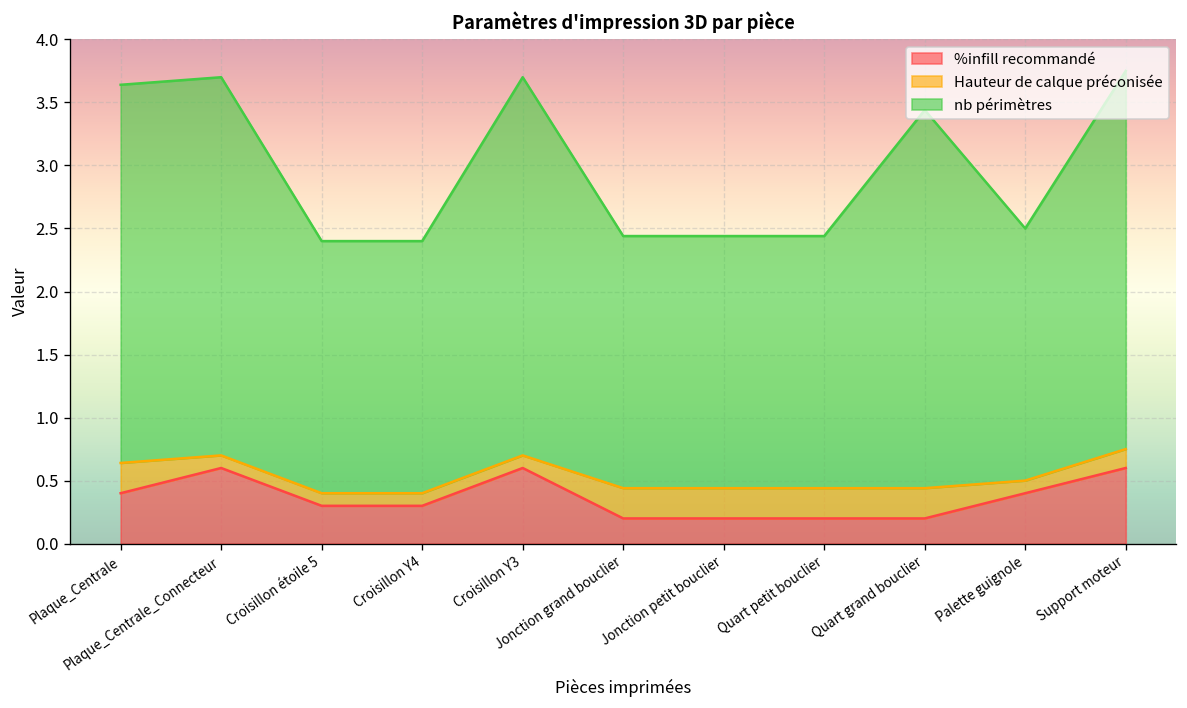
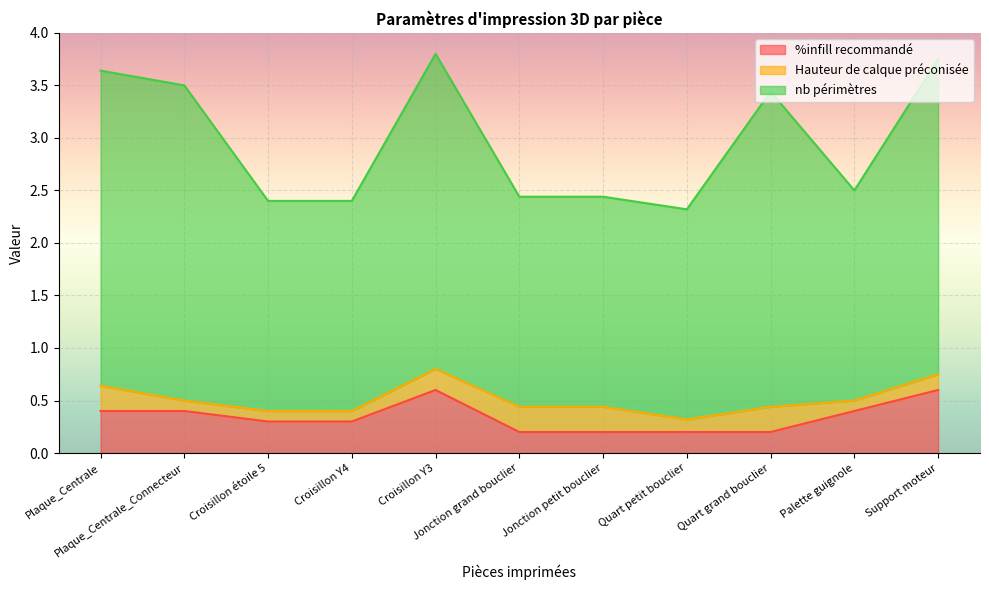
  {
    "%infill recommandé": {
      "Plaque_Centrale": 0.4,
-     "Plaque_Centrale_Connecteur": 0.6,
+     "Plaque_Centrale_Connecteur": 0.4,
      "Croisillon étoile 5": 0.3,
      "Croisillon Y4": 0.3,
      "Croisillon Y3": 0.6,
      "Jonction grand bouclier": 0.2,
      "Jonction petit bouclier": 0.2,
      "Quart petit bouclier": 0.2,
      "Quart grand bouclier": 0.2,
      "Palette guignole": 0.4,
      "Support moteur": 0.6
    },
    "Hauteur de calque préconisée": {
      "Plaque_Centrale": 0.24,
      "Plaque_Centrale_Connecteur": 0.10,
      "Croisillon étoile 5": 0.10,
      "Croisillon Y4": 0.10,
-     "Croisillon Y3": 0.1,
+     "Croisillon Y3": 0.2,
      "Jonction grand bouclier": 0.24,
      "Jonction petit bouclier": 0.24,
-     "Quart petit bouclier": 0.24,
+     "Quart petit bouclier": 0.12,
      "Quart grand bouclier": 0.24,
      "Palette guignole": 0.10,
      "Support moteur": 0.15
    },
    "nb périmètres": {
      "Plaque_Centrale": 3.00,
      "Plaque_Centrale_Connecteur": 3.00,
      "Croisillon étoile 5": 2.00,
      "Croisillon Y4": 2.00,
      "Croisillon Y3": 3.00,
      "Jonction grand bouclier": 2.00,
      "Jonction petit bouclier": 2.00,
      "Quart petit bouclier": 2.00,
      "Palette guignole": 2.00
    }
  }
